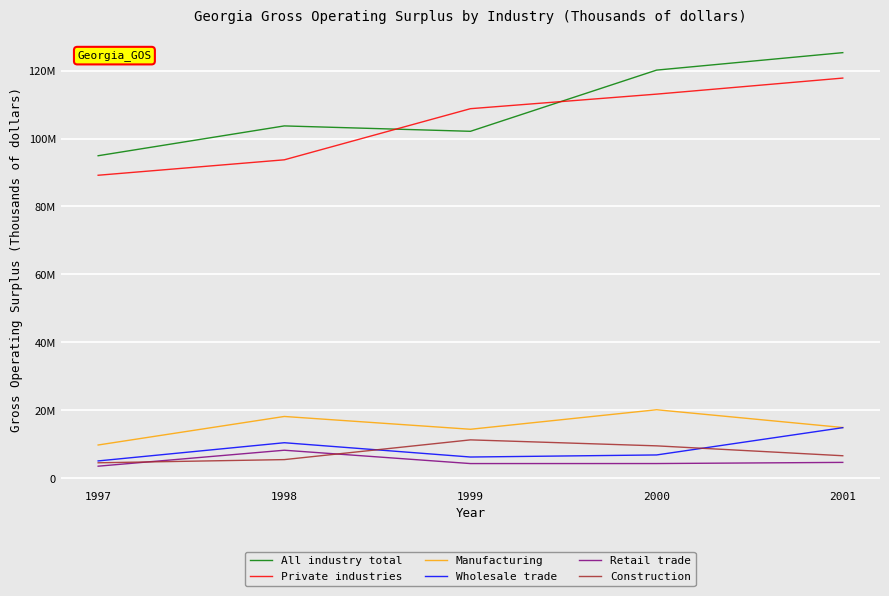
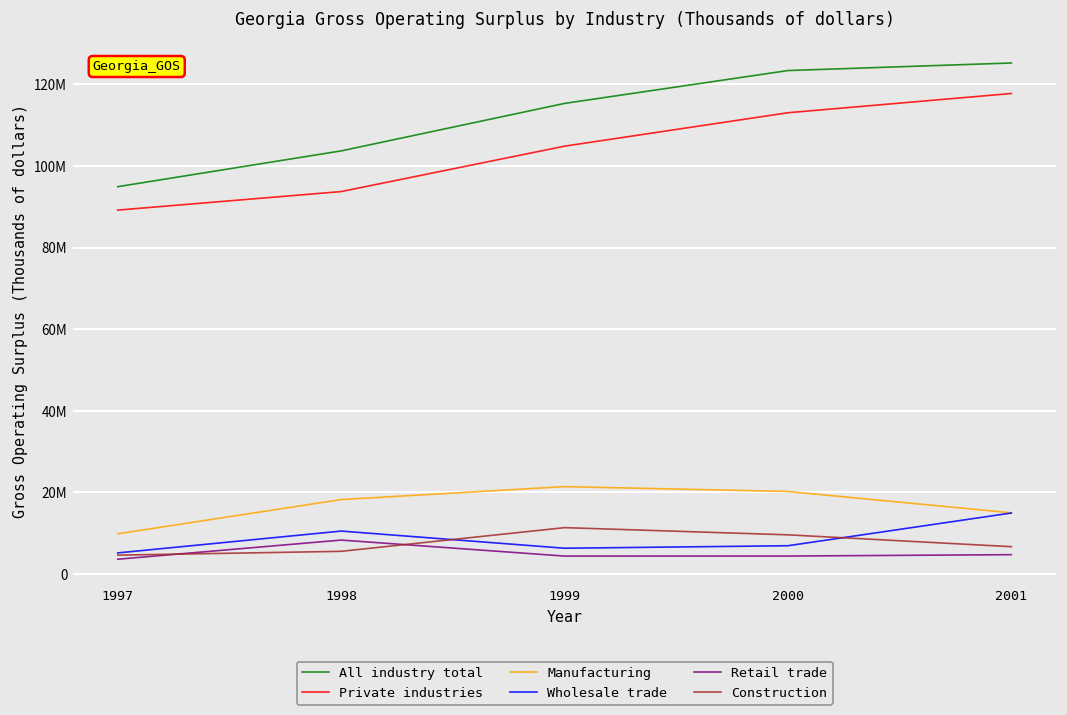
  {
    "All industry total": {
      "1997": 95000000,
      "1998": 104000000,
-     "1999": 102000000,
-     "2000": 120000000,
+     "1999": 115000000,
+     "2000": 123000000,
      "2001": 125000000
    },
    "Private industries": {
      "1997": 89000000,
      "1998": 94000000,
-     "1999": 109000000,
+     "1999": 105000000,
      "2000": 113000000,
      "2001": 118000000
    },
    "Manufacturing": {
      "1997": 10000000,
      "1998": 18000000,
-     "1999": 14000000,
+     "1999": 21000000,
      "2000": 20000000
    },
    "Wholesale trade": {
      "1998": 11000000,
      "1999": 6000000,
      "2000": 7000000
    },
    "Retail trade": {
      "1997": 4000000,
      "1998": 8000000,
      "1999": 4000000,
      "2000": 4000000,
      "2001": 5000000
    },
    "Construction": {
      "1998": 6000000,
      "1999": 11000000,
      "2000": 10000000,
      "2001": 7000000
    }
  }
